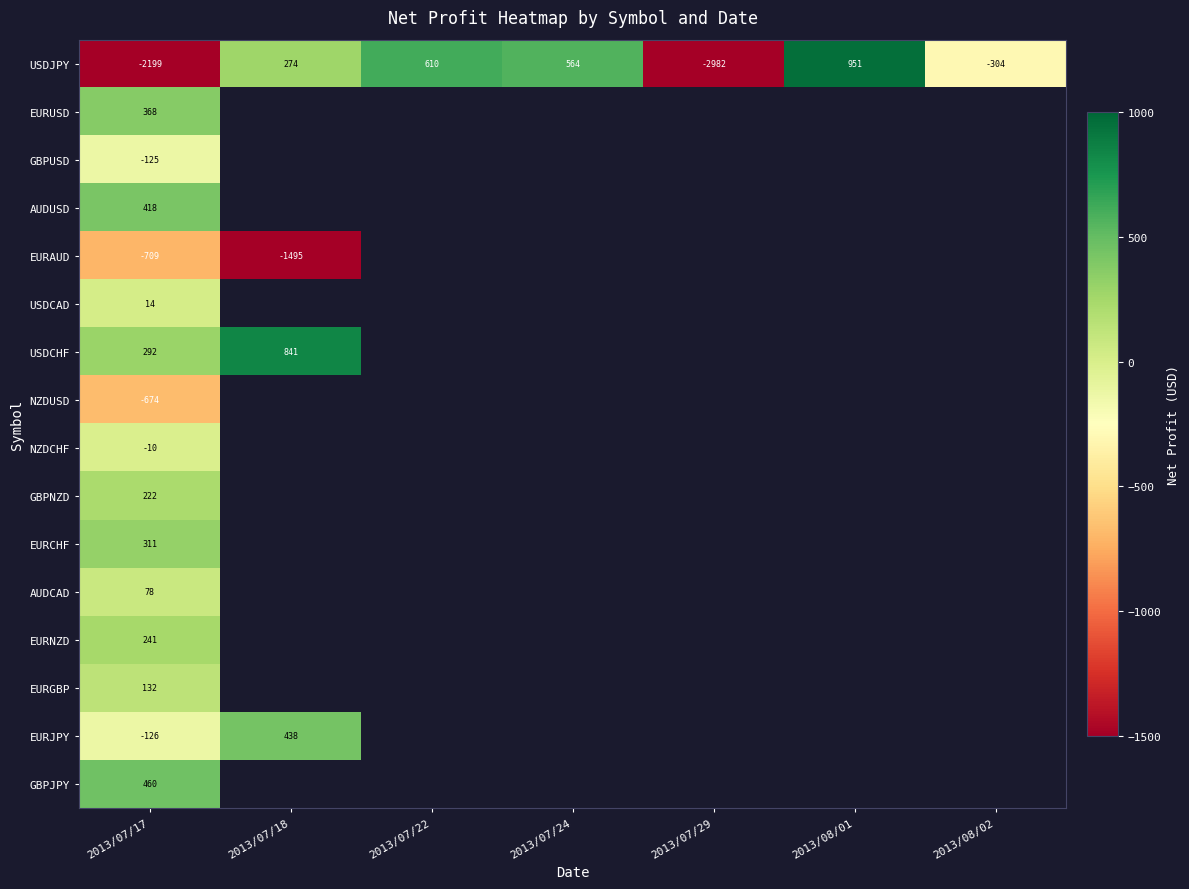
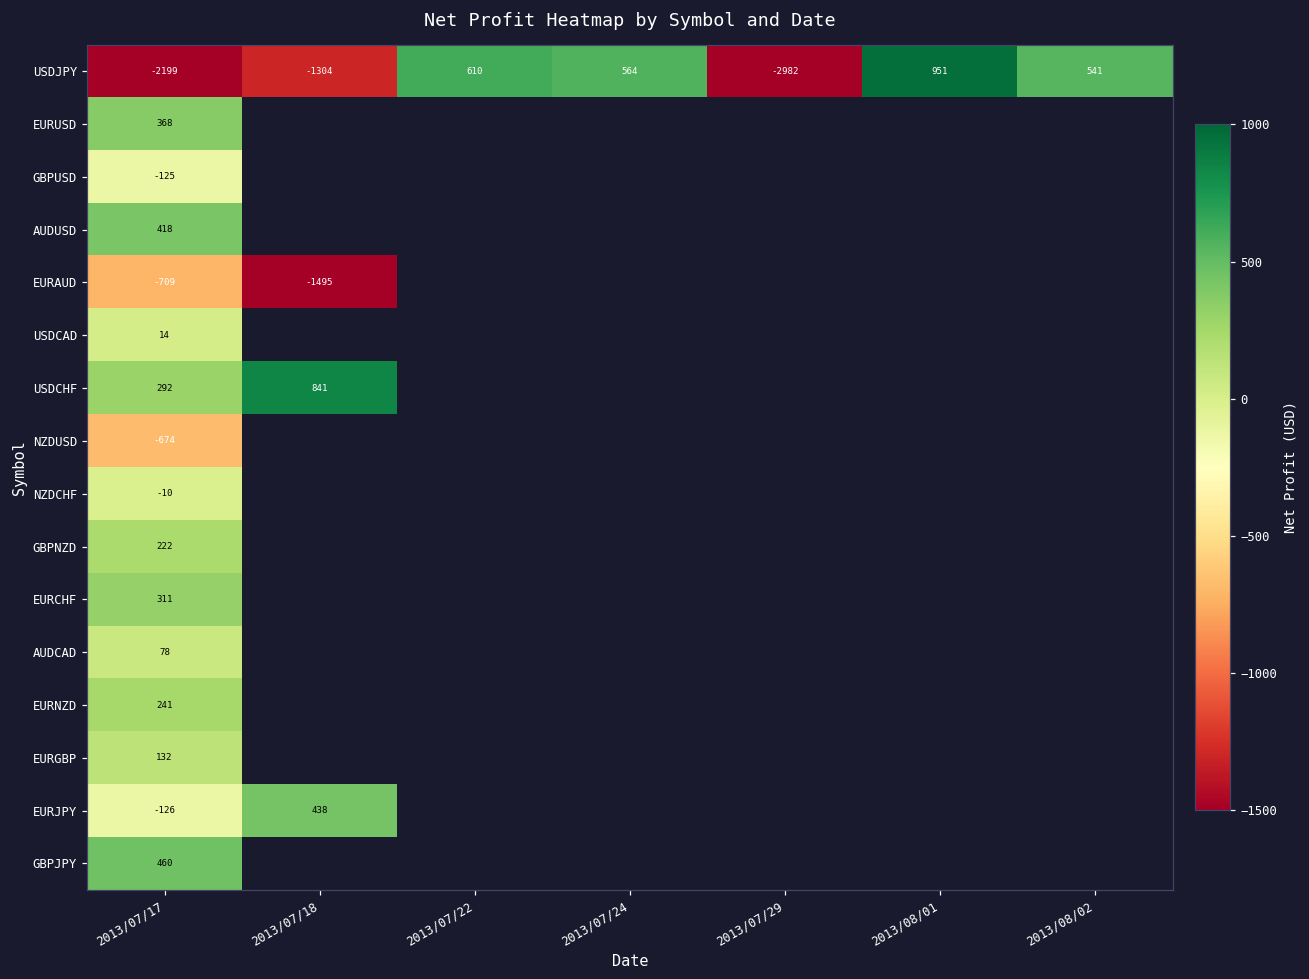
  {
    "USDJPY": {
      "2013/07/17": -2199,
-     "2013/07/18": 274,
+     "2013/07/18": -1304,
      "2013/07/22": 610,
      "2013/07/24": 564,
      "2013/07/29": -2982,
      "2013/08/01": 951,
-     "2013/08/02": -304
+     "2013/08/02": 541
    },
    "EURUSD": {
      "2013/07/17": 368
    },
    "GBPUSD": {
      "2013/07/17": -125
    },
    "AUDUSD": {
      "2013/07/17": 418
    },
    "EURAUD": {
      "2013/07/17": -709,
      "2013/07/18": -1495
    },
    "USDCAD": {
      "2013/07/17": 14
    },
    "USDCHF": {
      "2013/07/17": 292,
      "2013/07/18": 841
    },
    "NZDUSD": {
      "2013/07/17": -674
    },
    "NZDCHF": {
      "2013/07/17": -10
    },
    "GBPNZD": {
      "2013/07/17": 222
    },
    "EURCHF": {
      "2013/07/17": 311
    },
    "AUDCAD": {
      "2013/07/17": 78
    },
    "EURNZD": {
      "2013/07/17": 241
    },
    "EURGBP": {
      "2013/07/17": 132
    },
    "EURJPY": {
      "2013/07/17": -126,
      "2013/07/18": 438
    },
    "GBPJPY": {
      "2013/07/17": 460
    }
  }
